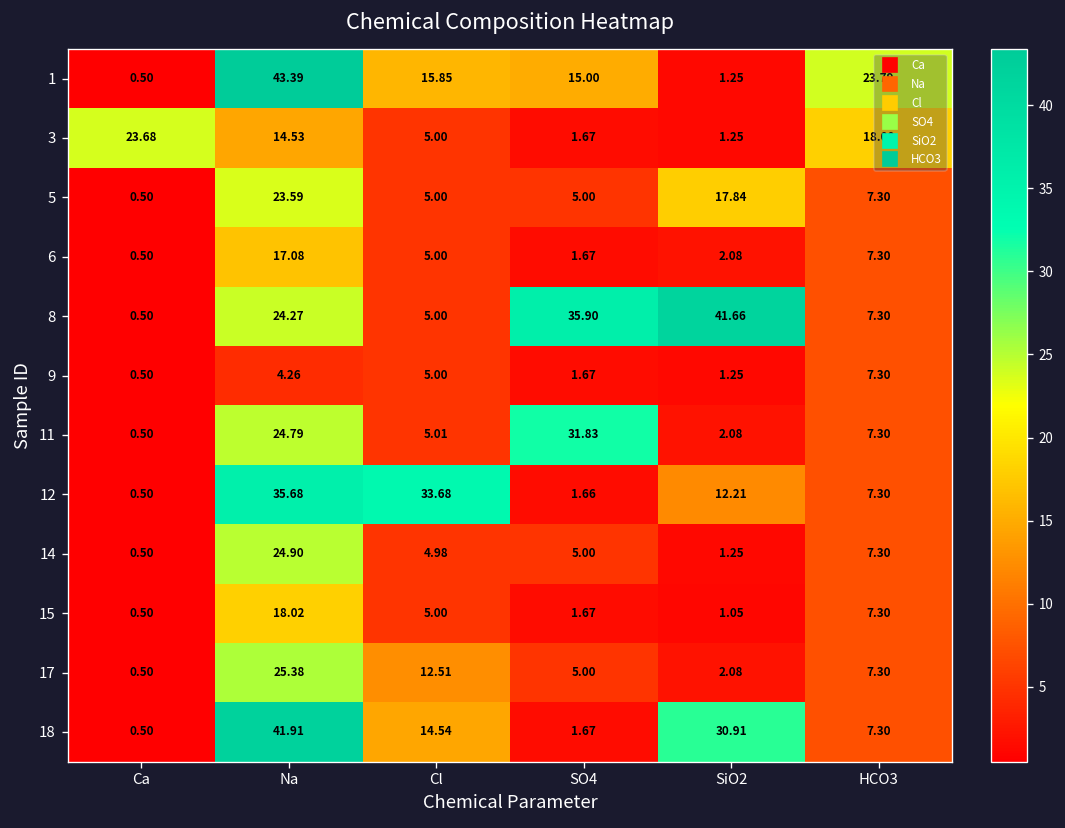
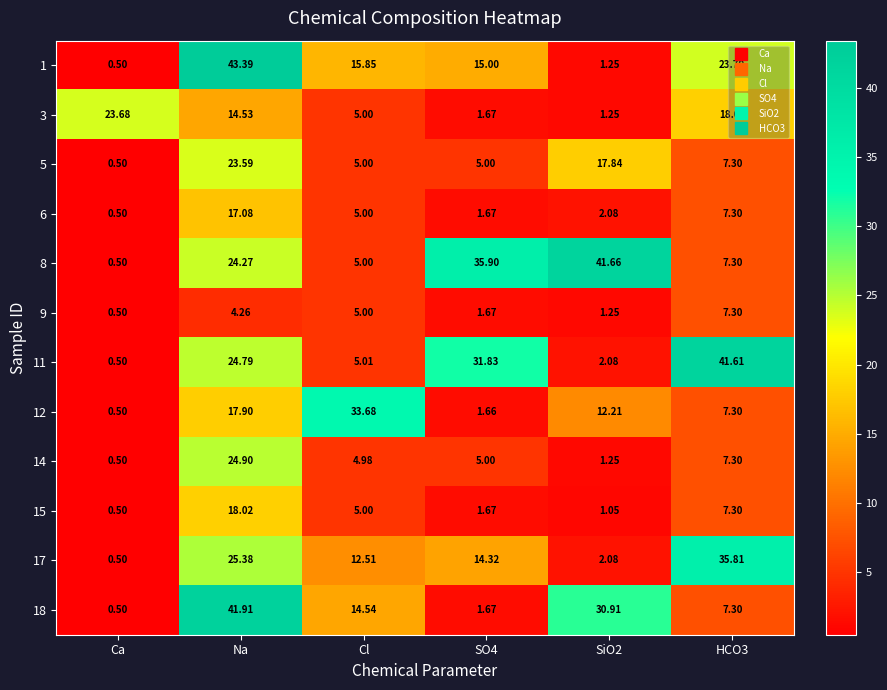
  {
    "1": {
      "Ca": 0.50,
      "Na": 43.39,
      "Cl": 15.85,
      "SO4": 15.00,
      "SiO2": 1.25
    },
    "3": {
      "Ca": 23.68,
      "Na": 14.53,
      "Cl": 5.00,
      "SO4": 1.67,
      "SiO2": 1.25
    },
    "5": {
      "Ca": 0.50,
      "Na": 23.59,
      "Cl": 5.00,
      "SO4": 5.00,
      "SiO2": 17.84,
      "HCO3": 7.30
    },
    "6": {
      "Ca": 0.50,
      "Na": 17.08,
      "Cl": 5.00,
      "SO4": 1.67,
      "SiO2": 2.08,
      "HCO3": 7.30
    },
    "8": {
      "Ca": 0.50,
      "Na": 24.27,
      "Cl": 5.00,
      "SO4": 35.90,
      "SiO2": 41.66,
      "HCO3": 7.30
    },
    "9": {
      "Ca": 0.50,
      "Na": 4.26,
      "Cl": 5.00,
      "SO4": 1.67,
      "SiO2": 1.25,
      "HCO3": 7.30
    },
    "11": {
      "Ca": 0.50,
      "Na": 24.79,
      "Cl": 5.01,
      "SO4": 31.83,
      "SiO2": 2.08,
-     "HCO3": 7.30
+     "HCO3": 41.61
    },
    "12": {
      "Ca": 0.50,
-     "Na": 35.68,
+     "Na": 17.90,
      "Cl": 33.68,
      "SO4": 1.66,
      "SiO2": 12.21,
      "HCO3": 7.30
    },
    "14": {
      "Ca": 0.50,
      "Na": 24.90,
      "Cl": 4.98,
      "SO4": 5.00,
      "SiO2": 1.25,
      "HCO3": 7.30
    },
    "15": {
      "Ca": 0.50,
      "Na": 18.02,
      "Cl": 5.00,
      "SO4": 1.67,
      "SiO2": 1.05,
      "HCO3": 7.30
    },
    "17": {
      "Ca": 0.50,
      "Na": 25.38,
      "Cl": 12.51,
-     "SO4": 5.00,
+     "SO4": 14.32,
      "SiO2": 2.08,
-     "HCO3": 7.30
+     "HCO3": 35.81
    },
    "18": {
      "Ca": 0.50,
      "Na": 41.91,
      "Cl": 14.54,
      "SO4": 1.67,
      "SiO2": 30.91,
      "HCO3": 7.30
    }
  }
